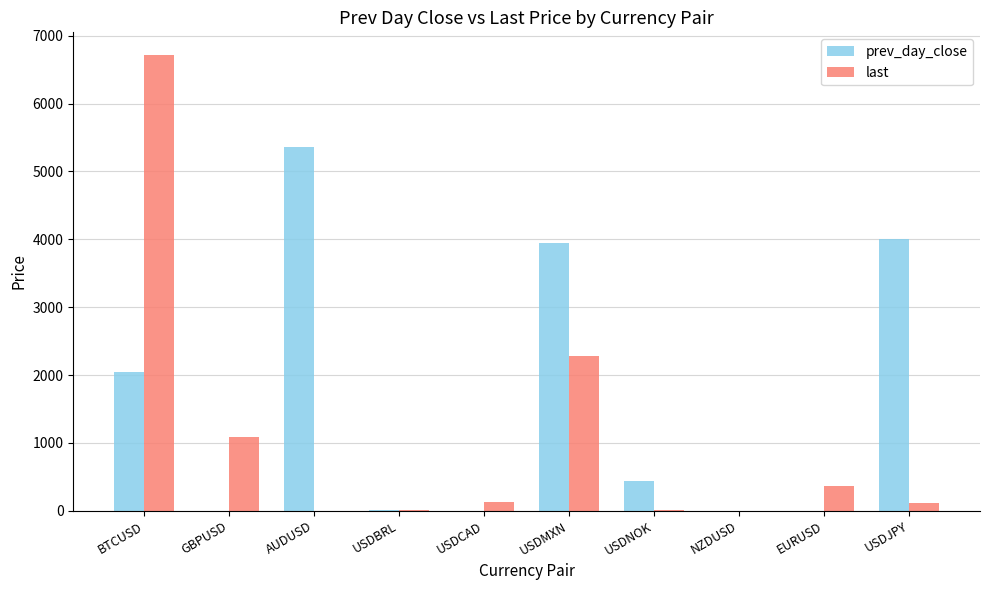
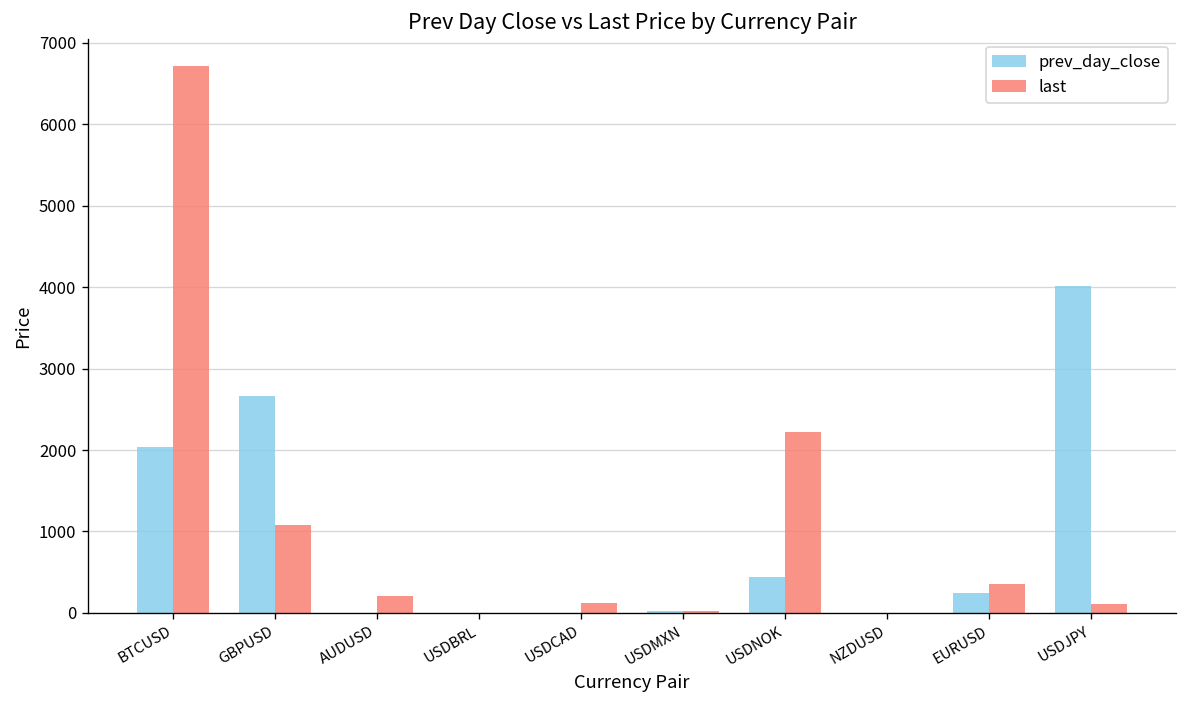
  {
    "prev_day_close": {
      "BTCUSD": 2000,
-     "GBPUSD": 0,
-     "AUDUSD": 5400,
-     "USDMXN": 4000,
+     "GBPUSD": 2700,
+     "AUDUSD": 0,
+     "USDMXN": 0,
      "USDNOK": 400,
-     "EURUSD": 0,
+     "EURUSD": 200,
      "USDJPY": 4000
    },
    "last": {
      "BTCUSD": 6700,
      "GBPUSD": 1100,
-     "AUDUSD": 0,
+     "AUDUSD": 200,
      "USDCAD": 100,
-     "USDMXN": 2300,
-     "USDNOK": 0,
+     "USDMXN": 0,
+     "USDNOK": 2200,
      "EURUSD": 400,
      "USDJPY": 100
    }
  }
